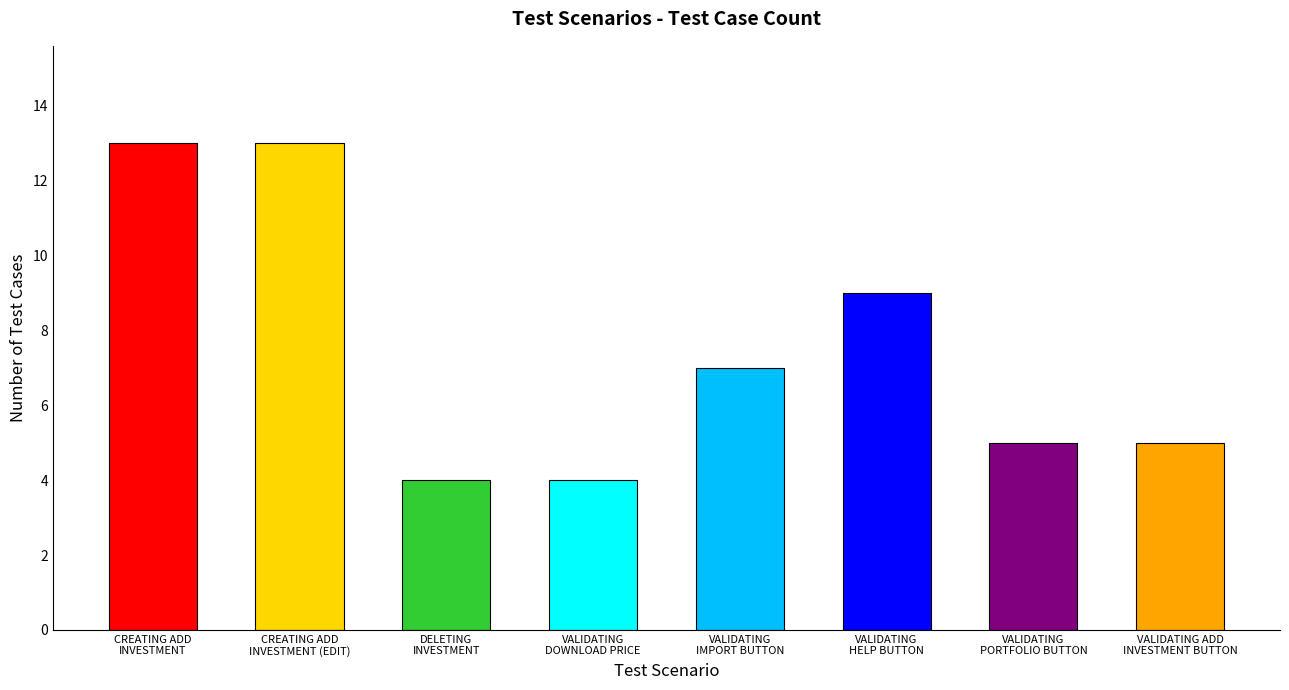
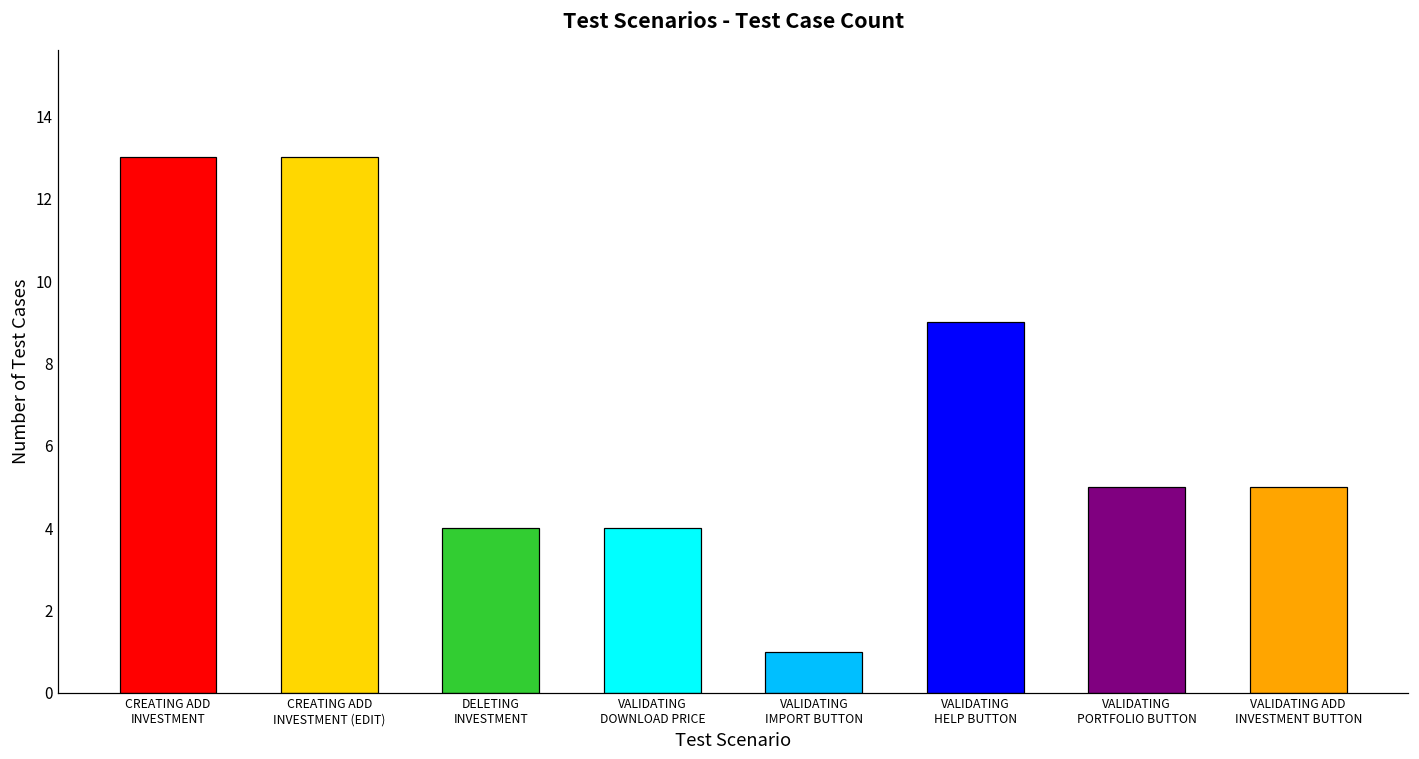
  {
    "CREATING ADD INVESTMENT": 13,
    "CREATING ADD INVESTMENT (EDIT)": 13,
    "DELETING INVESTMENT": 4,
    "VALIDATING DOWNLOAD PRICE": 4,
-   "VALIDATING IMPORT BUTTON": 7,
+   "VALIDATING IMPORT BUTTON": 1,
    "VALIDATING HELP BUTTON": 9,
    "VALIDATING PORTFOLIO BUTTON": 5,
    "VALIDATING ADD INVESTMENT BUTTON": 5
  }
